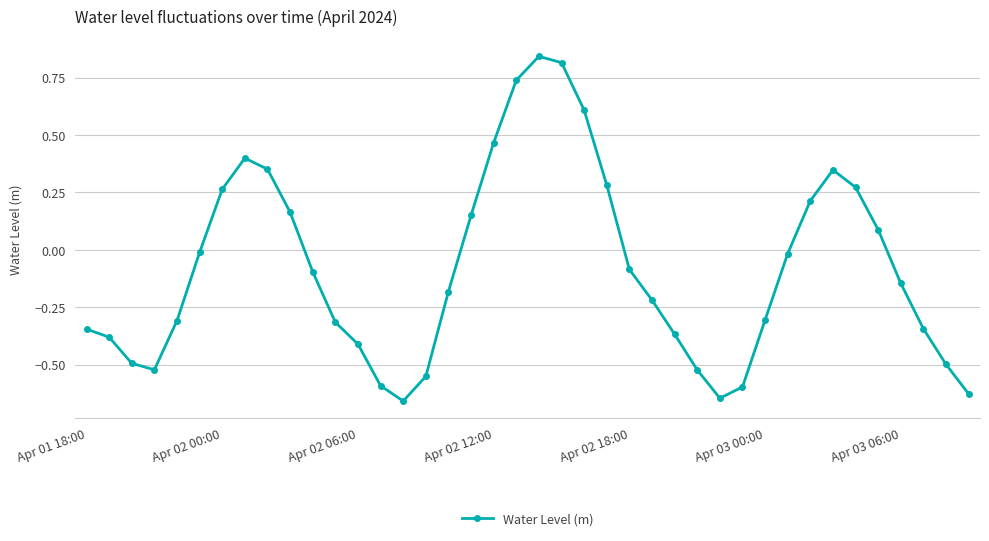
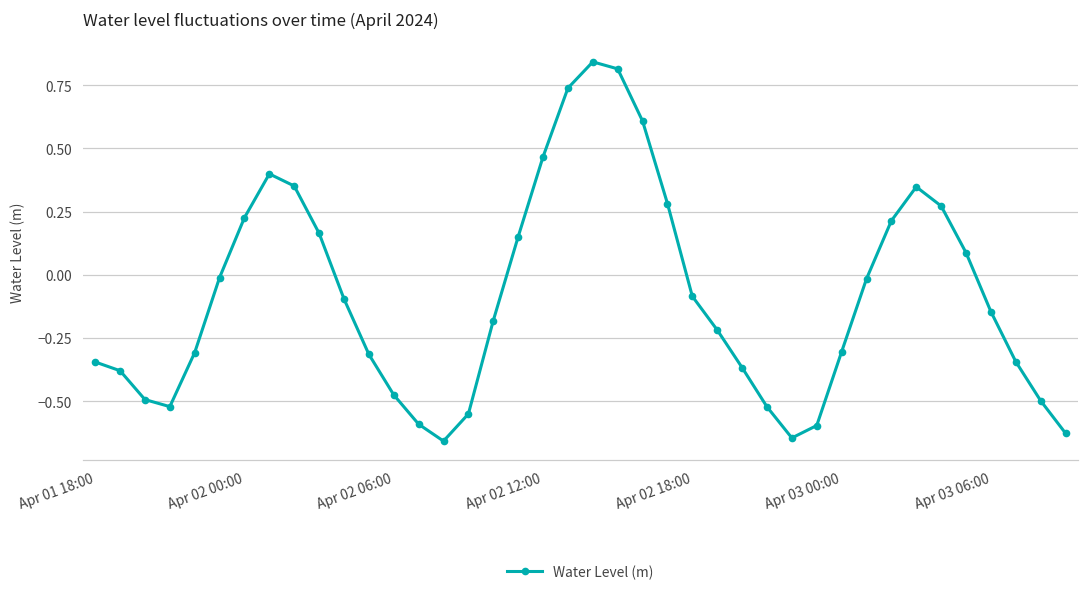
  {
    "Apr 01 18:00": -0.35,
-   "Apr 02 00:00": 0.26,
-   "Apr 02 06:00": -0.41,
+   "Apr 02 00:00": 0.23,
+   "Apr 02 06:00": -0.48,
    "Apr 02 12:00": 0.47,
    "Apr 02 18:00": -0.09,
    "Apr 03 00:00": -0.30,
    "Apr 03 06:00": -0.15
  }
